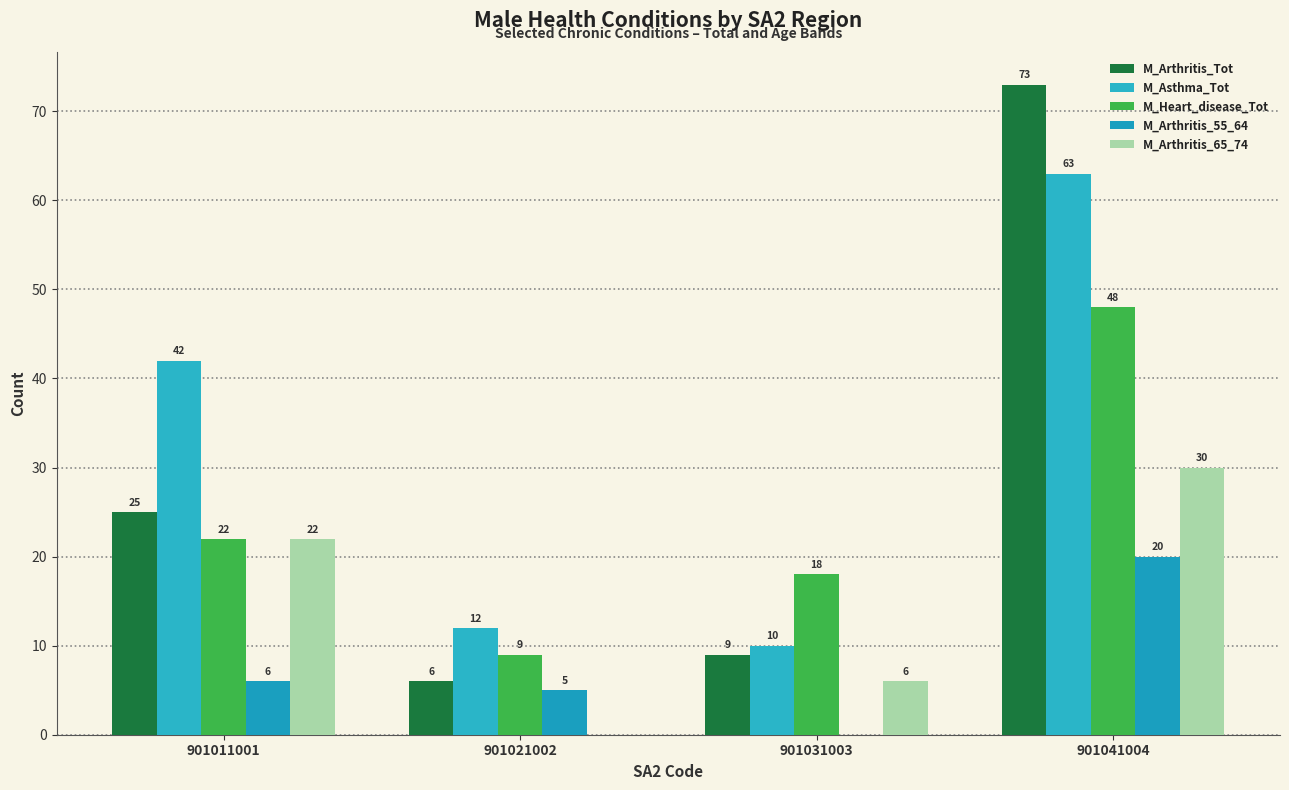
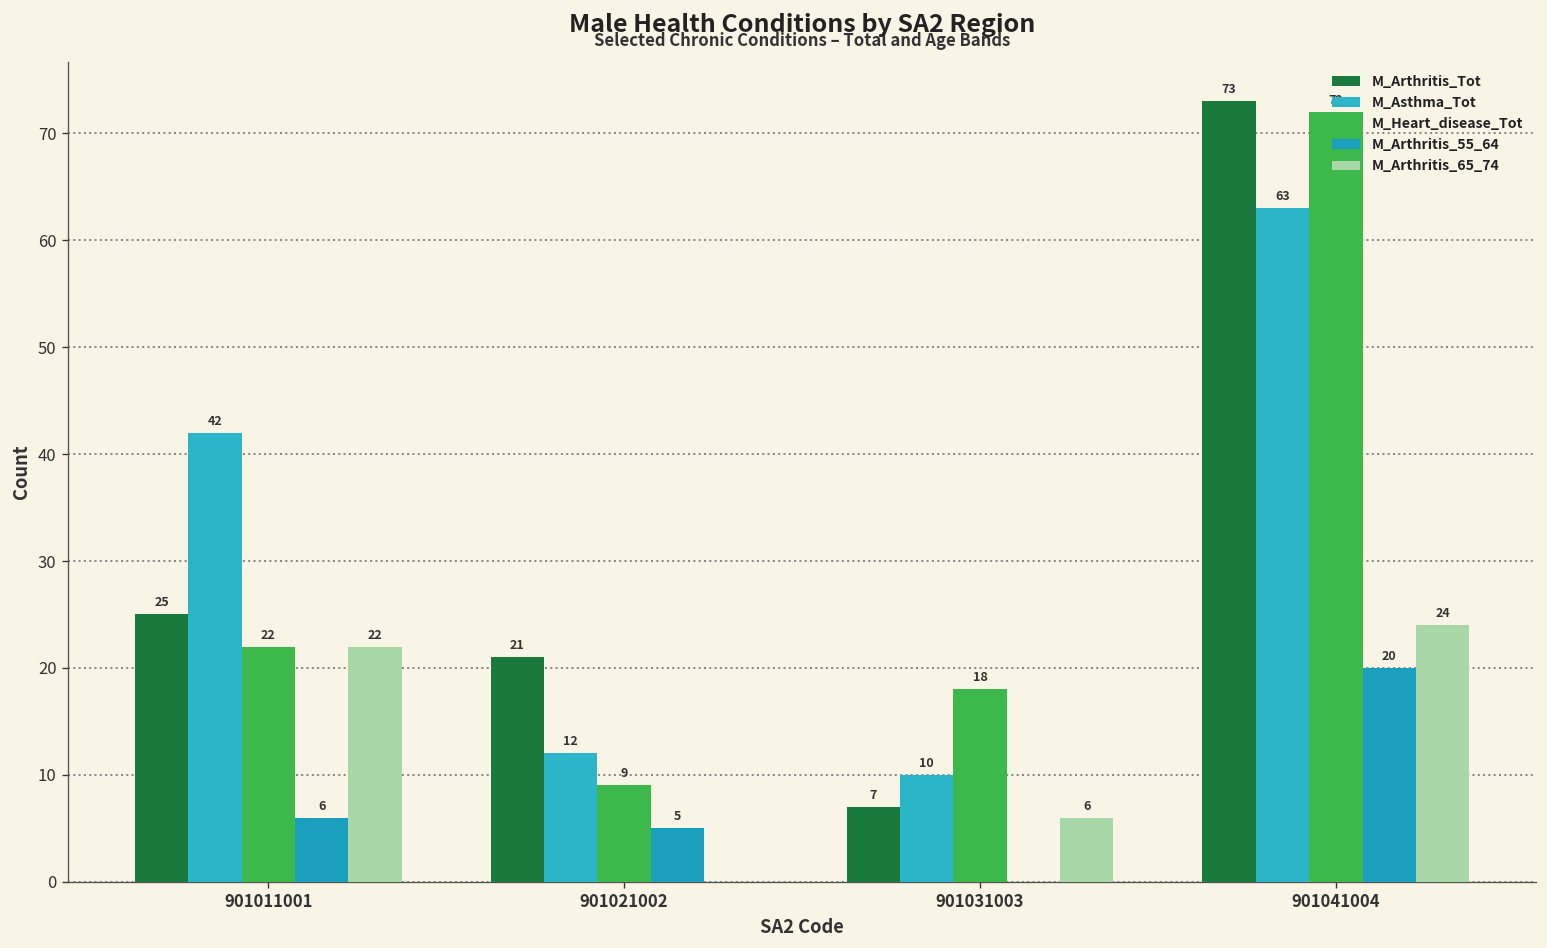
  {
    "M_Arthritis_Tot": {
      "901011001": 25,
-     "901021002": 6,
-     "901031003": 9,
+     "901021002": 21,
+     "901031003": 7,
      "901041004": 73
    },
    "M_Heart_disease_Tot": {
      "901011001": 22,
      "901021002": 9,
      "901031003": 18,
-     "901041004": 48
+     "901041004": 72
    },
    "M_Arthritis_65_74": {
      "901011001": 22,
      "901031003": 6,
-     "901041004": 30
+     "901041004": 24
    }
  }
